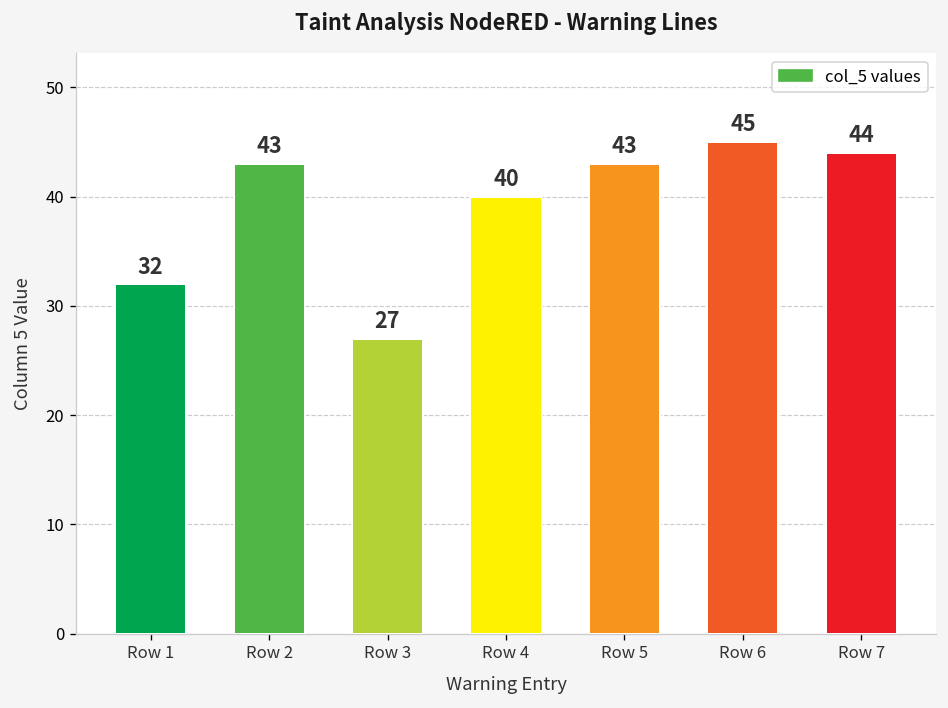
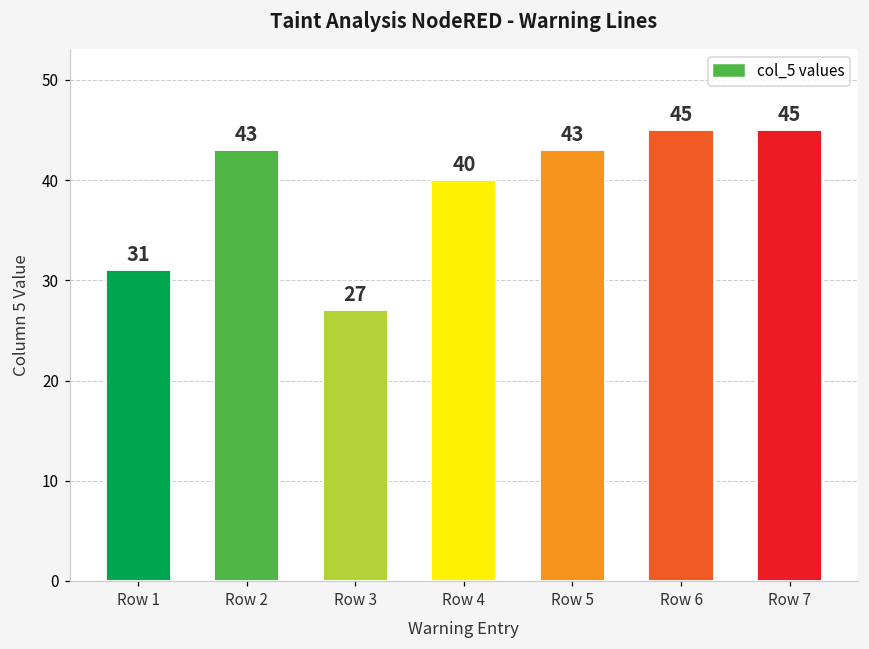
  {
-   "Row 1": 32,
+   "Row 1": 31,
    "Row 2": 43,
    "Row 3": 27,
    "Row 4": 40,
    "Row 5": 43,
    "Row 6": 45,
-   "Row 7": 44
+   "Row 7": 45
  }
